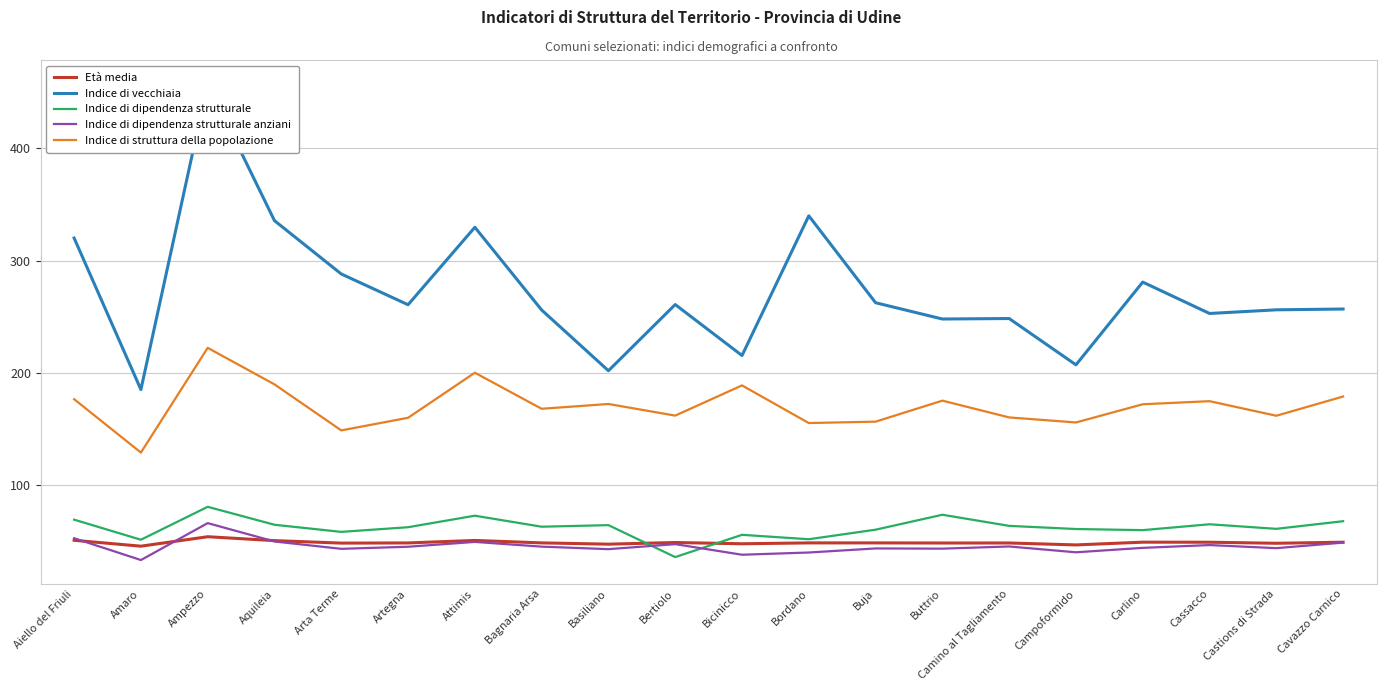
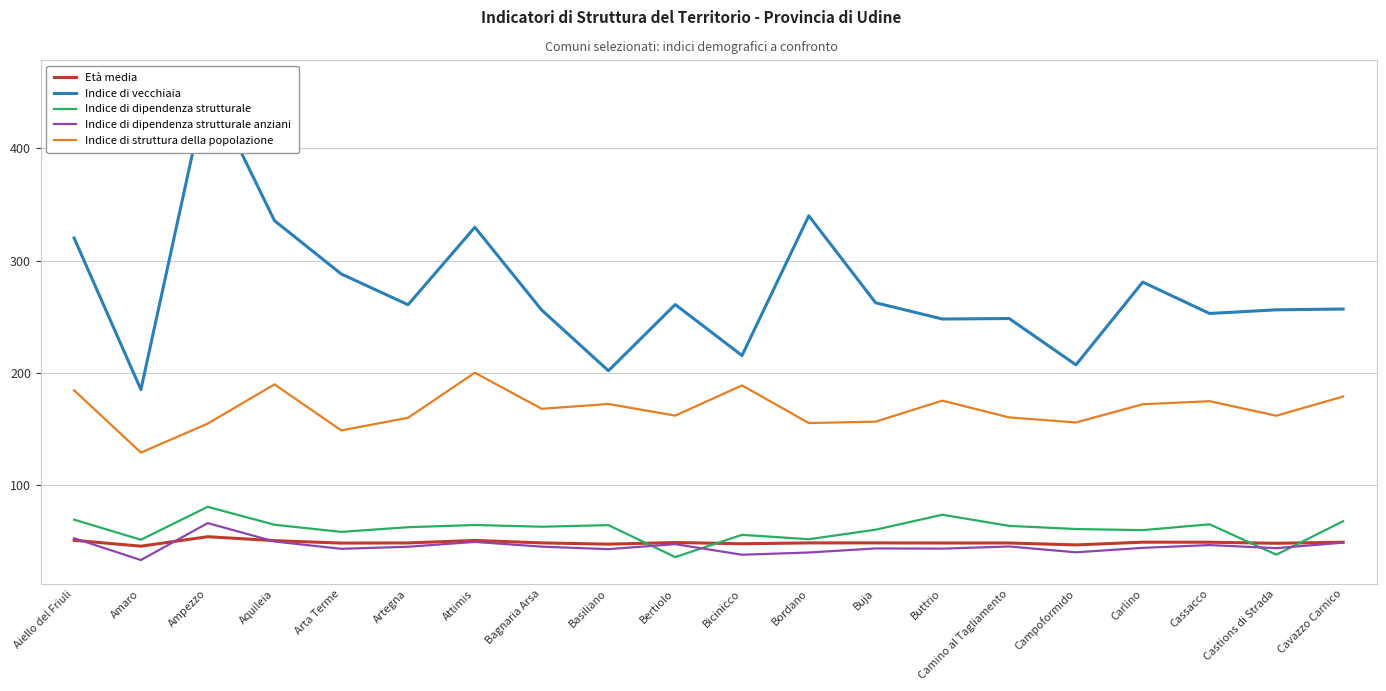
  {
    "Età media": {
      "Amaro": 46,
      "Ampezzo": 54,
      "Arta Terme": 49,
      "Artegna": 49,
      "Bagnaria Arsa": 49,
      "Basiliano": 48,
      "Bicinicco": 48,
      "Bordano": 49,
      "Buja": 49,
      "Buttrio": 49,
      "Camino al Tagliamento": 49,
      "Campoformido": 47,
      "Carlino": 49,
      "Cassacco": 49,
      "Castions di Strada": 48
    },
    "Indice di vecchiaia": {
      "Aiello del Friuli": 320,
      "Amaro": 185,
      "Aquileia": 336,
      "Arta Terme": 288,
      "Artegna": 261,
      "Attimis": 330,
      "Bagnaria Arsa": 256,
      "Basiliano": 202,
      "Bertiolo": 261,
      "Bicinicco": 216,
      "Bordano": 340,
      "Buja": 263,
      "Buttrio": 248,
      "Camino al Tagliamento": 249,
      "Campoformido": 207,
      "Carlino": 281,
      "Cassacco": 253,
      "Castions di Strada": 256,
      "Cavazzo Carnico": 257
    },
    "Indice di dipendenza strutturale": {
      "Aiello del Friuli": 69,
      "Amaro": 52,
      "Ampezzo": 81,
      "Aquileia": 65,
      "Arta Terme": 59,
      "Artegna": 63,
-     "Attimis": 73,
+     "Attimis": 65,
      "Bagnaria Arsa": 63,
      "Basiliano": 65,
      "Bertiolo": 36,
      "Bicinicco": 56,
      "Bordano": 52,
      "Buja": 61,
      "Buttrio": 74,
      "Camino al Tagliamento": 64,
      "Campoformido": 61,
      "Carlino": 60,
      "Cassacco": 65,
-     "Castions di Strada": 61,
+     "Castions di Strada": 38,
      "Cavazzo Carnico": 68
    },
    "Indice di dipendenza strutturale anziani": {
      "Amaro": 34,
      "Ampezzo": 66,
      "Arta Terme": 44,
      "Artegna": 45,
      "Bagnaria Arsa": 45,
      "Basiliano": 43,
      "Bicinicco": 38,
      "Bordano": 40,
      "Buja": 44,
      "Buttrio": 44,
      "Camino al Tagliamento": 46,
      "Campoformido": 40,
      "Carlino": 44,
      "Cassacco": 47,
      "Castions di Strada": 44
    },
    "Indice di struttura della popolazione": {
-     "Aiello del Friuli": 177,
+     "Aiello del Friuli": 185,
      "Amaro": 129,
-     "Ampezzo": 222,
+     "Ampezzo": 155,
      "Aquileia": 190,
      "Arta Terme": 149,
      "Artegna": 160,
      "Attimis": 200,
      "Bagnaria Arsa": 168,
      "Basiliano": 172,
      "Bertiolo": 162,
      "Bicinicco": 189,
      "Bordano": 155,
      "Buja": 157,
      "Buttrio": 175,
      "Camino al Tagliamento": 161,
      "Campoformido": 156,
      "Carlino": 172,
      "Cassacco": 175,
      "Castions di Strada": 162,
      "Cavazzo Carnico": 179
    }
  }
